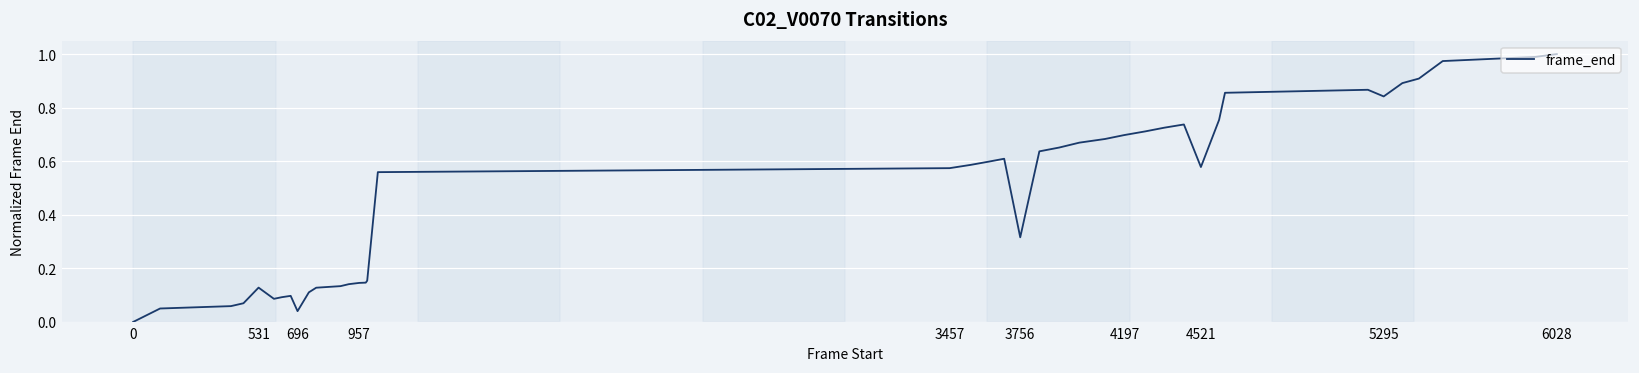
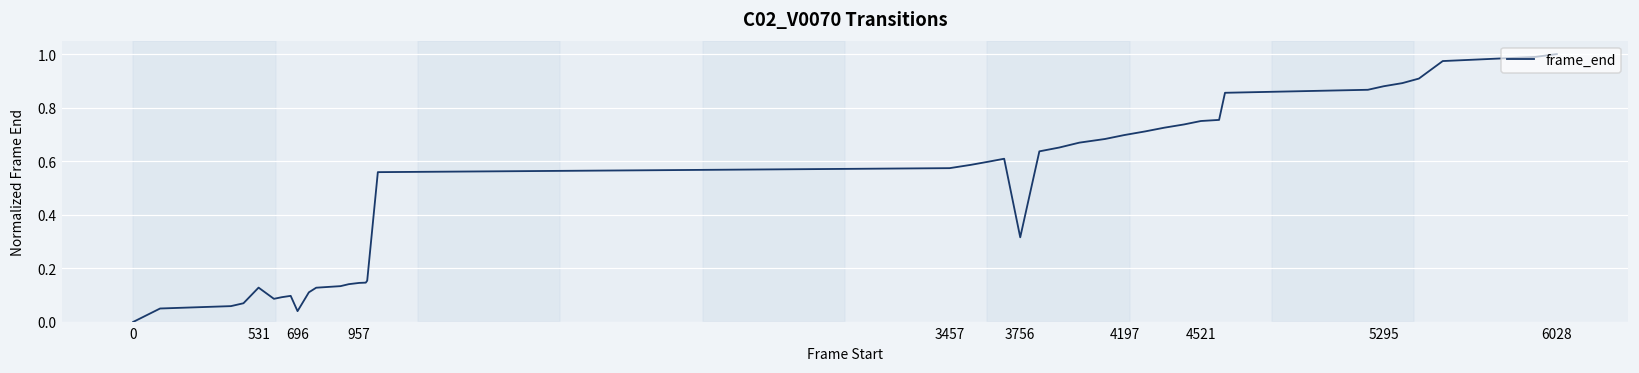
  {
    "0": 0.00,
    "531": 0.13,
    "696": 0.04,
    "957": 0.15,
    "3457": 0.57,
    "3756": 0.32,
    "4197": 0.70,
-   "4521": 0.58,
-   "5295": 0.84
+   "4521": 0.75,
+   "5295": 0.88
  }
